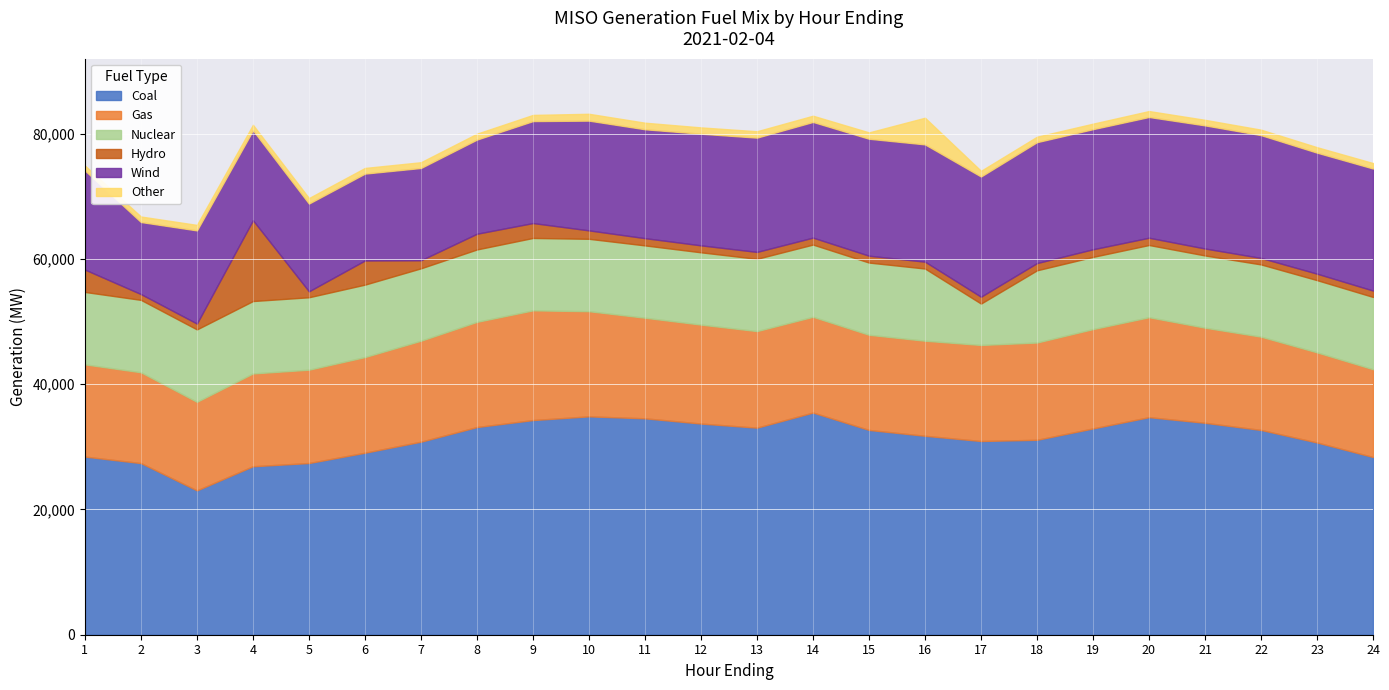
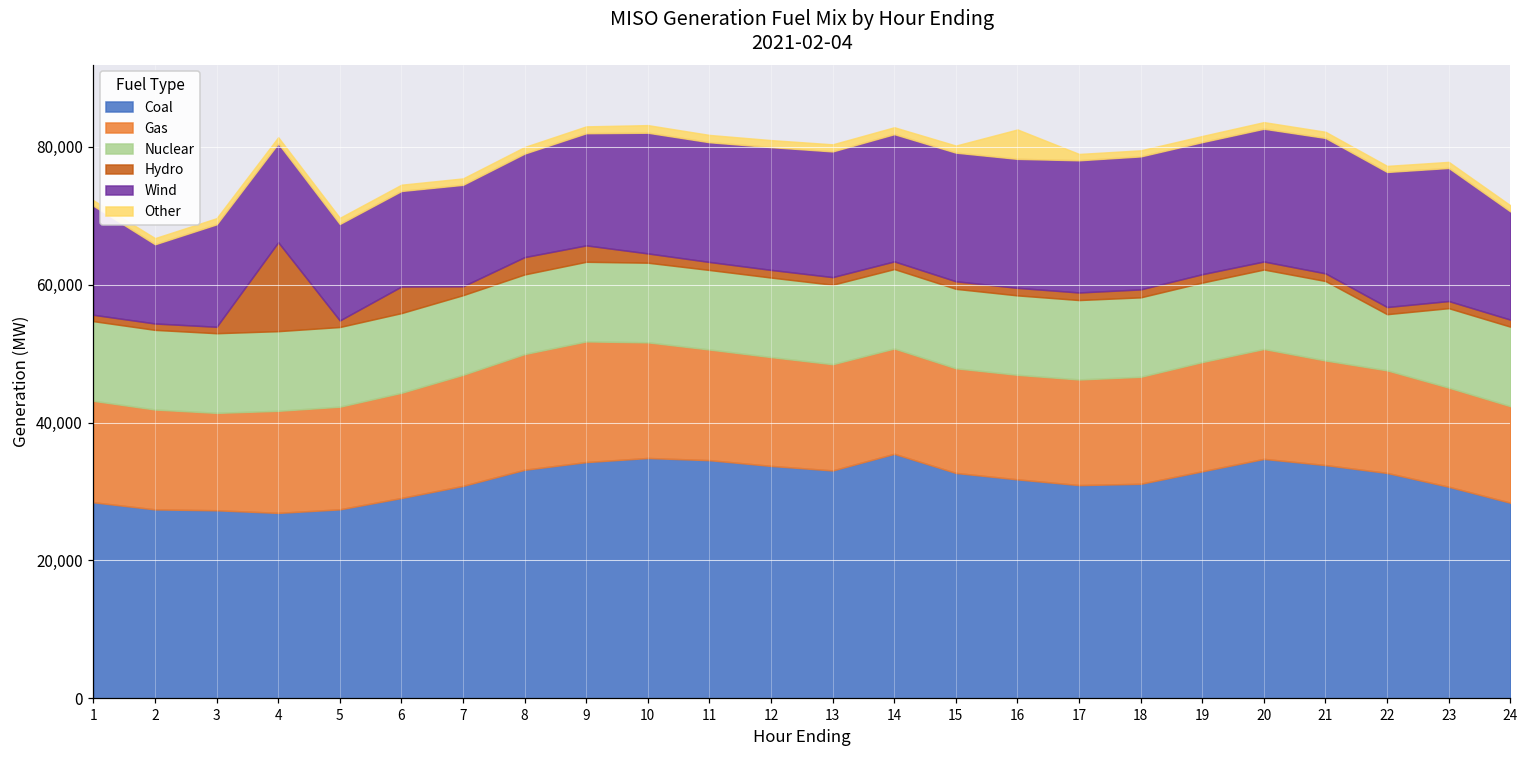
  {
    "Coal": {
      "1": "28,000",
      "2": "27,000",
-     "3": "23,000",
+     "3": "27,000",
      "4": "27,000",
      "5": "27,000",
      "6": "29,000",
      "7": "31,000",
      "8": "33,000",
      "9": "34,000",
      "10": "35,000",
      "11": "35,000",
      "12": "34,000",
      "13": "33,000",
      "14": "35,000",
      "15": "33,000",
      "16": "32,000",
      "17": "31,000",
      "18": "31,000",
      "19": "33,000",
      "20": "35,000",
      "21": "34,000",
      "22": "33,000",
      "23": "31,000",
      "24": "28,000"
    },
    "Gas": {
      "1": "15,000",
      "2": "14,000",
      "3": "14,000",
      "4": "15,000",
      "5": "15,000",
      "6": "15,000",
      "7": "16,000",
      "8": "17,000",
      "9": "18,000",
      "10": "17,000",
      "11": "16,000",
      "12": "16,000",
      "13": "15,000",
      "14": "15,000",
      "15": "15,000",
      "16": "15,000",
      "17": "15,000",
      "18": "16,000",
      "19": "16,000",
      "20": "16,000",
      "21": "15,000",
      "22": "15,000",
      "23": "14,000",
      "24": "14,000"
    },
    "Nuclear": {
      "1": "12,000",
      "2": "12,000",
      "3": "12,000",
      "4": "12,000",
      "5": "12,000",
      "6": "12,000",
      "7": "12,000",
      "8": "12,000",
      "9": "12,000",
      "10": "12,000",
      "11": "12,000",
      "12": "12,000",
      "13": "12,000",
      "14": "12,000",
      "15": "12,000",
      "16": "12,000",
-     "17": "7,000",
+     "17": "12,000",
      "18": "12,000",
      "19": "12,000",
      "20": "12,000",
      "21": "12,000",
-     "22": "12,000",
+     "22": "8,000",
      "23": "12,000",
      "24": "12,000"
    },
    "Hydro": {
-     "1": "4,000",
+     "1": "1,000",
      "2": "1,000",
      "3": "1,000",
      "4": "13,000",
      "5": "1,000",
      "6": "4,000",
      "7": "1,000",
      "8": "3,000",
      "9": "2,000",
      "10": "1,000",
      "11": "1,000",
      "12": "1,000",
      "13": "1,000",
      "14": "1,000",
      "15": "1,000",
      "16": "1,000",
      "17": "1,000",
      "18": "1,000",
      "19": "1,000",
      "20": "1,000",
      "21": "1,000",
      "22": "1,000",
      "23": "1,000",
      "24": "1,000"
    },
    "Wind": {
      "1": "16,000",
      "2": "12,000",
      "3": "15,000",
      "4": "14,000",
      "5": "14,000",
      "6": "14,000",
      "7": "15,000",
      "8": "15,000",
      "9": "16,000",
      "10": "18,000",
      "11": "17,000",
      "12": "18,000",
      "13": "18,000",
      "14": "18,000",
      "15": "19,000",
      "16": "19,000",
      "17": "19,000",
      "18": "19,000",
      "19": "19,000",
      "20": "19,000",
      "21": "20,000",
      "22": "20,000",
      "23": "19,000",
-     "24": "19,000"
+     "24": "16,000"
    },
    "Other": {
      "1": "1,000",
      "2": "1,000",
      "3": "1,000",
      "4": "1,000",
      "5": "1,000",
      "6": "1,000",
      "7": "1,000",
      "8": "1,000",
      "9": "1,000",
      "10": "1,000",
      "11": "1,000",
      "12": "1,000",
      "13": "1,000",
      "14": "1,000",
      "15": "1,000",
      "16": "4,000",
      "17": "1,000",
      "18": "1,000",
      "19": "1,000",
      "20": "1,000",
      "21": "1,000",
      "22": "1,000",
      "23": "1,000",
      "24": "1,000"
    }
  }
